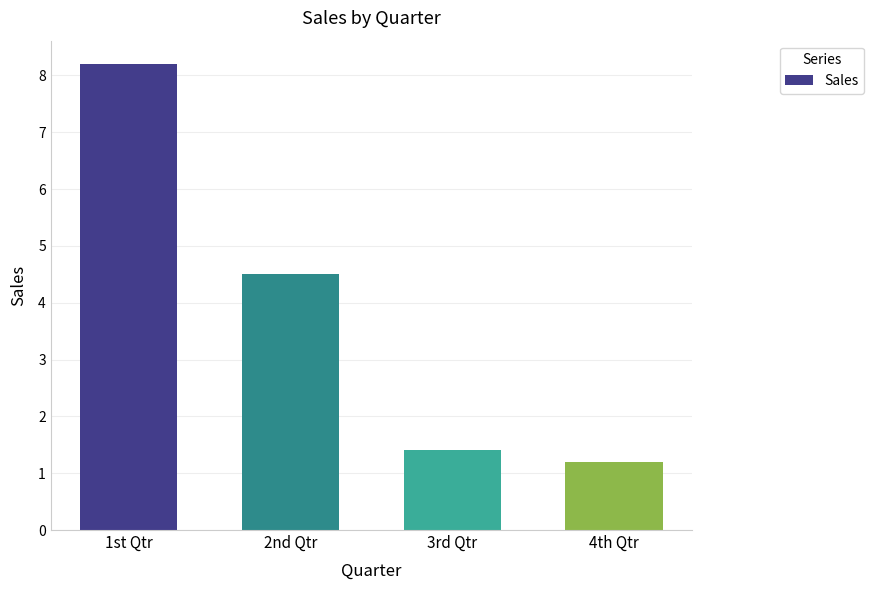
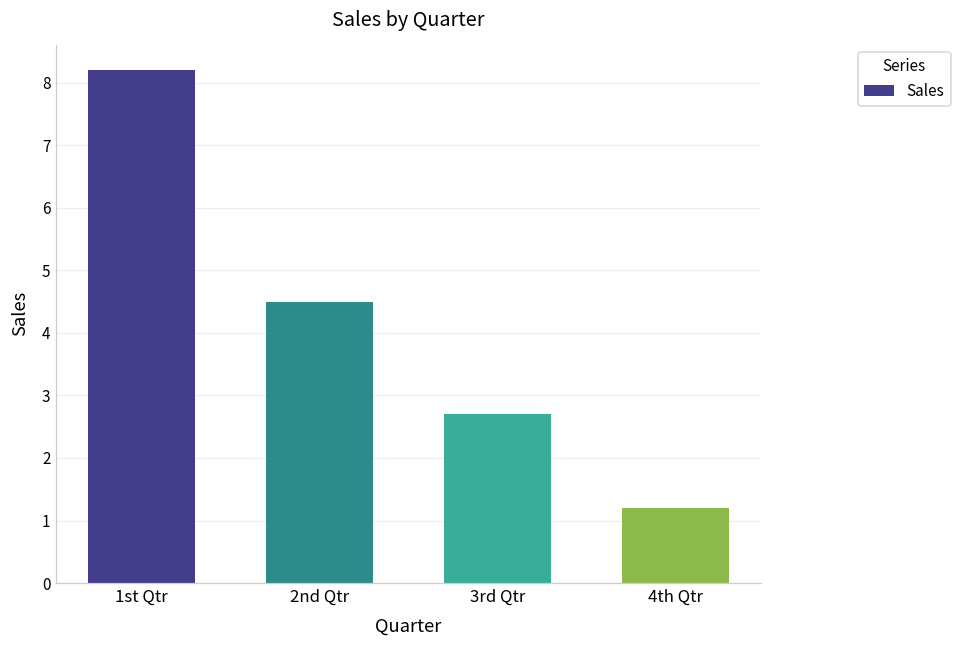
  {
    "1st Qtr": 8.2,
    "2nd Qtr": 4.5,
-   "3rd Qtr": 1.4,
+   "3rd Qtr": 2.7,
    "4th Qtr": 1.2
  }
